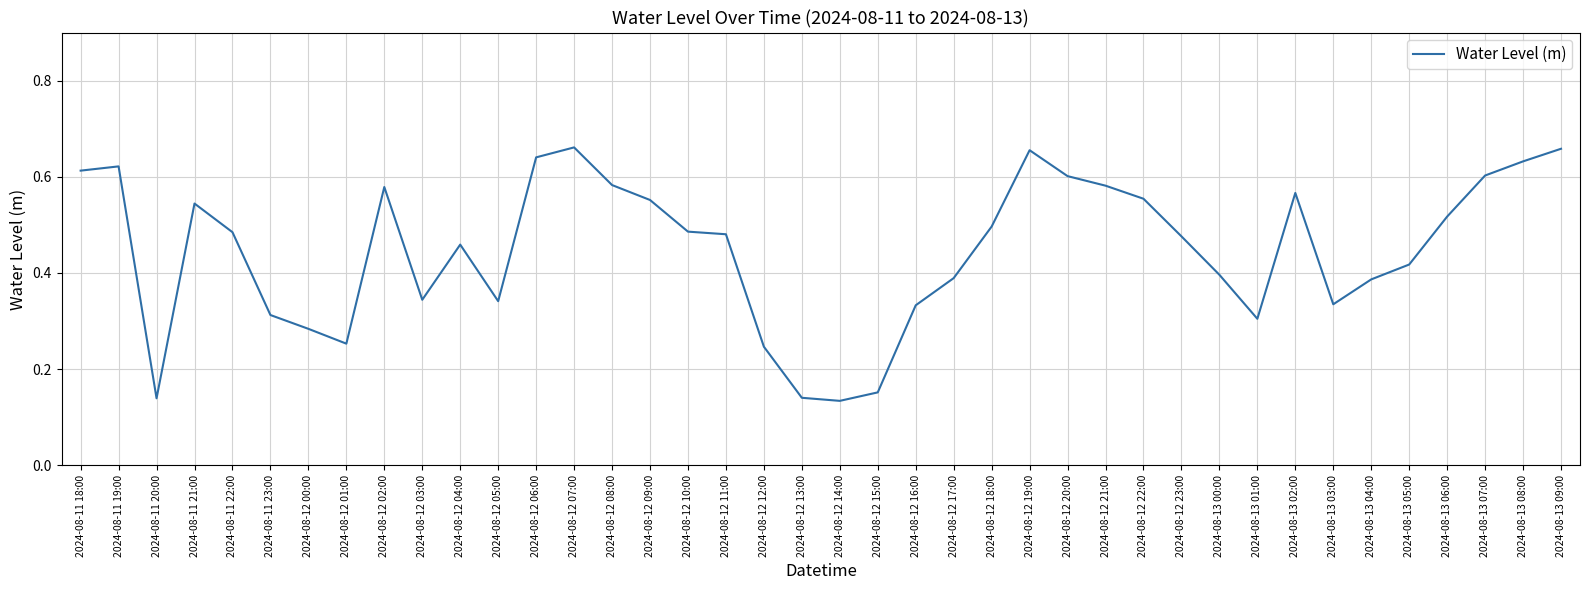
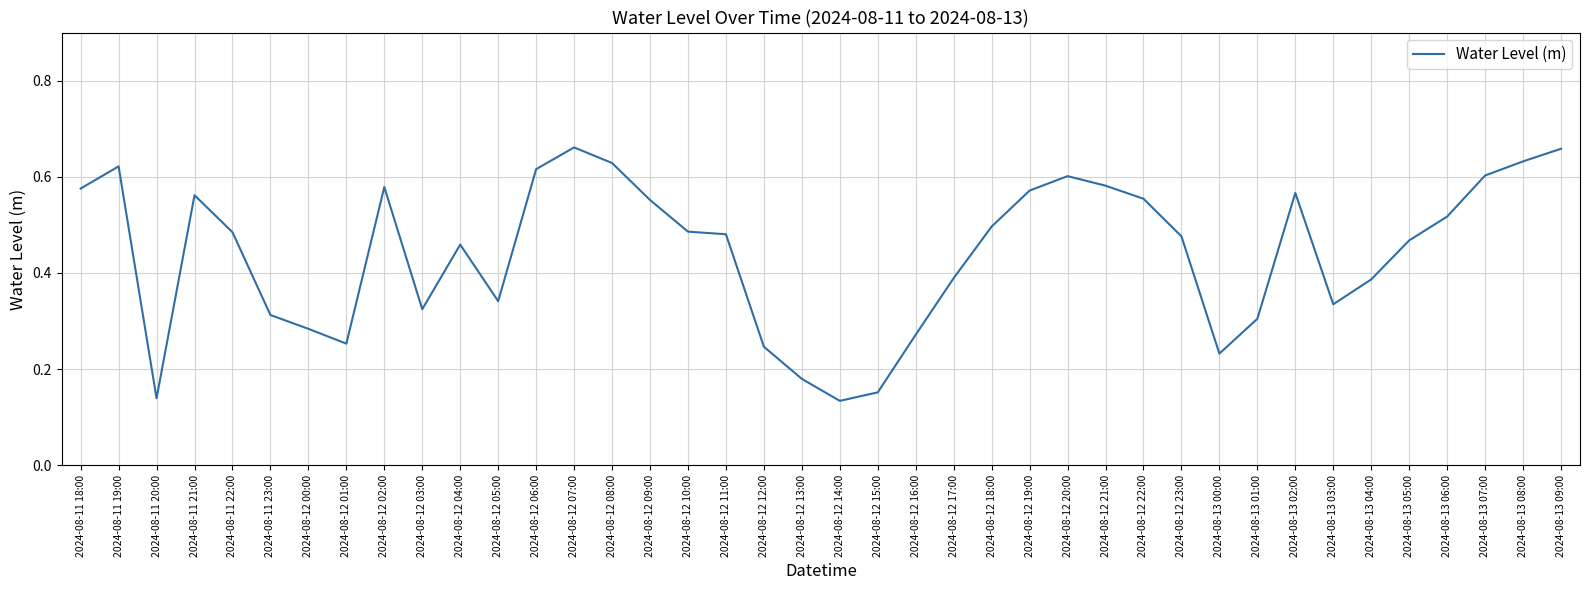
  {
-   "2024-08-11 18:00": 0.61,
+   "2024-08-11 18:00": 0.58,
    "2024-08-11 19:00": 0.62,
    "2024-08-11 20:00": 0.14,
-   "2024-08-11 21:00": 0.54,
+   "2024-08-11 21:00": 0.56,
    "2024-08-11 22:00": 0.48,
    "2024-08-11 23:00": 0.31,
    "2024-08-12 00:00": 0.28,
    "2024-08-12 01:00": 0.25,
    "2024-08-12 02:00": 0.58,
-   "2024-08-12 03:00": 0.34,
+   "2024-08-12 03:00": 0.32,
    "2024-08-12 04:00": 0.46,
    "2024-08-12 05:00": 0.34,
-   "2024-08-12 06:00": 0.64,
+   "2024-08-12 06:00": 0.62,
    "2024-08-12 07:00": 0.66,
-   "2024-08-12 08:00": 0.58,
+   "2024-08-12 08:00": 0.63,
    "2024-08-12 09:00": 0.55,
    "2024-08-12 10:00": 0.49,
    "2024-08-12 11:00": 0.48,
    "2024-08-12 12:00": 0.25,
-   "2024-08-12 13:00": 0.14,
+   "2024-08-12 13:00": 0.18,
    "2024-08-12 14:00": 0.13,
    "2024-08-12 15:00": 0.15,
-   "2024-08-12 16:00": 0.33,
+   "2024-08-12 16:00": 0.27,
    "2024-08-12 17:00": 0.39,
    "2024-08-12 18:00": 0.50,
-   "2024-08-12 19:00": 0.66,
+   "2024-08-12 19:00": 0.57,
    "2024-08-12 20:00": 0.60,
    "2024-08-12 21:00": 0.58,
    "2024-08-12 22:00": 0.55,
    "2024-08-12 23:00": 0.48,
-   "2024-08-13 00:00": 0.40,
+   "2024-08-13 00:00": 0.23,
    "2024-08-13 01:00": 0.30,
    "2024-08-13 02:00": 0.57,
    "2024-08-13 03:00": 0.33,
    "2024-08-13 04:00": 0.39,
-   "2024-08-13 05:00": 0.42,
+   "2024-08-13 05:00": 0.47,
    "2024-08-13 06:00": 0.52,
    "2024-08-13 07:00": 0.60,
    "2024-08-13 08:00": 0.63,
    "2024-08-13 09:00": 0.66
  }
